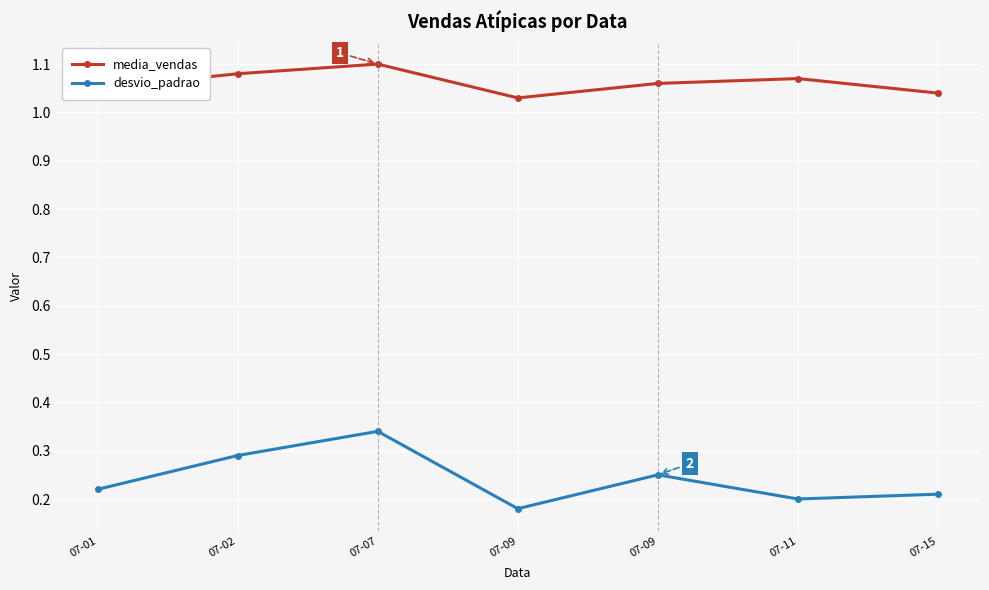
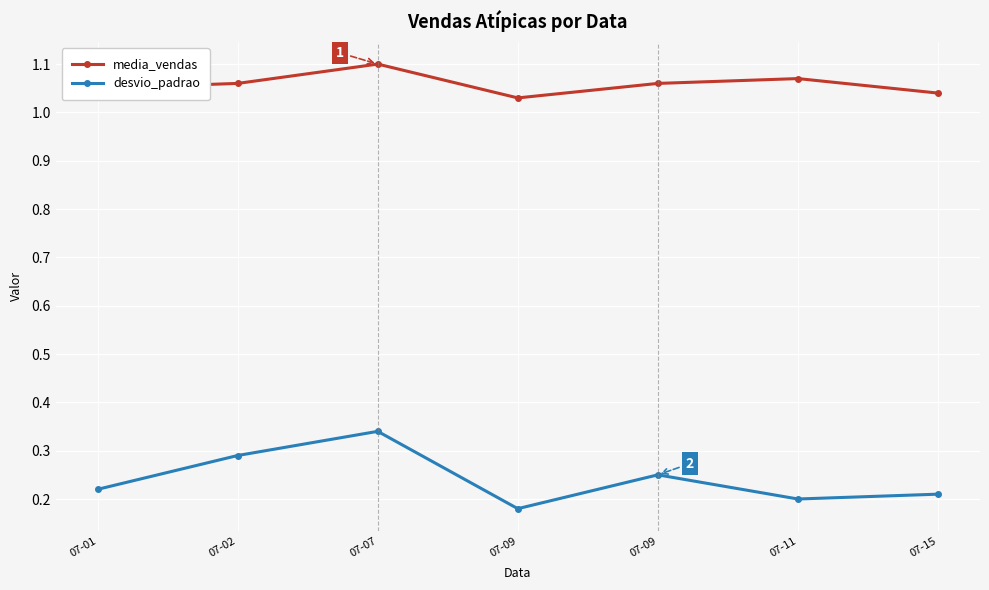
  {
    "media_vendas": {
-     "07-02": 1.08,
+     "07-02": 1.06,
      "07-07": 1.10,
      "07-11": 1.07,
      "07-15": 1.04
    },
    "desvio_padrao": {
      "07-01": 0.22,
      "07-02": 0.29,
      "07-07": 0.34,
      "07-11": 0.20,
      "07-15": 0.21
    }
  }
